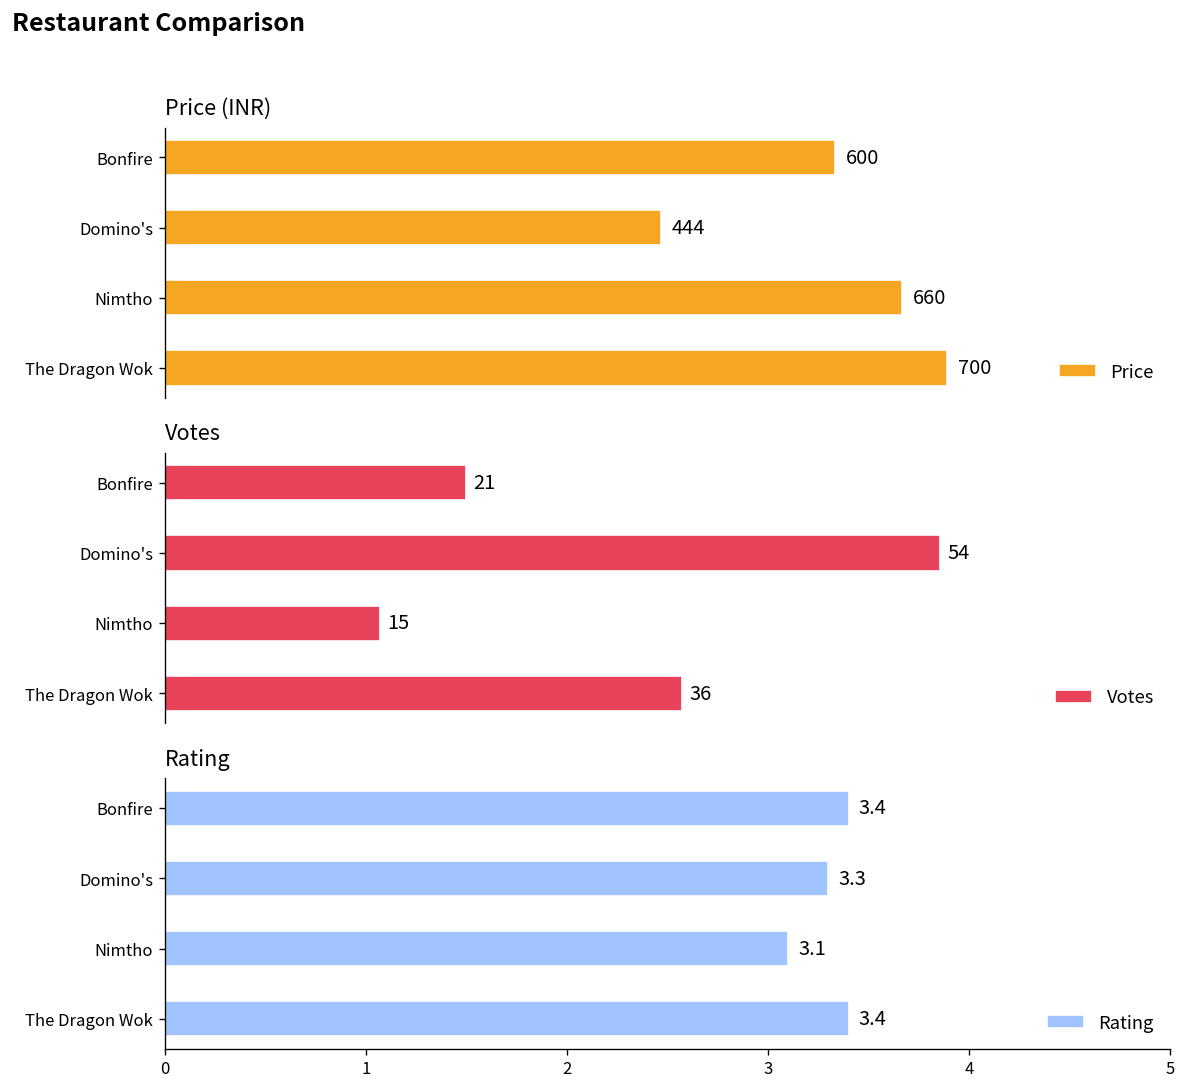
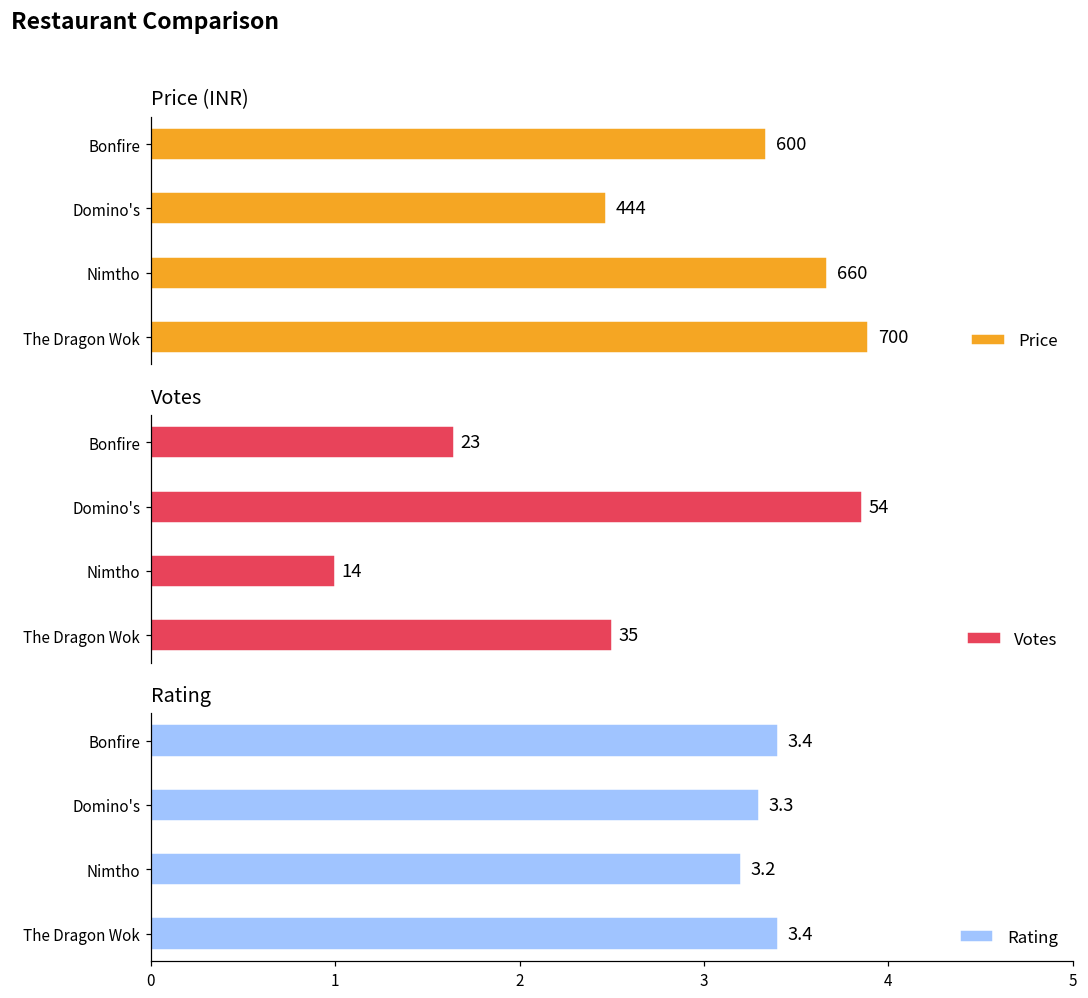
  {
    "Price (INR)": {
      "Bonfire": 600,
      "Domino's": 444,
      "Nimtho": 660,
      "The Dragon Wok": 700
    },
    "Votes": {
-     "Bonfire": 21,
+     "Bonfire": 23,
      "Domino's": 54,
-     "Nimtho": 15,
-     "The Dragon Wok": 36
+     "Nimtho": 14,
+     "The Dragon Wok": 35
    },
    "Rating": {
      "Bonfire": 3.4,
      "Domino's": 3.3,
-     "Nimtho": 3.1,
+     "Nimtho": 3.2,
      "The Dragon Wok": 3.4
    }
  }
